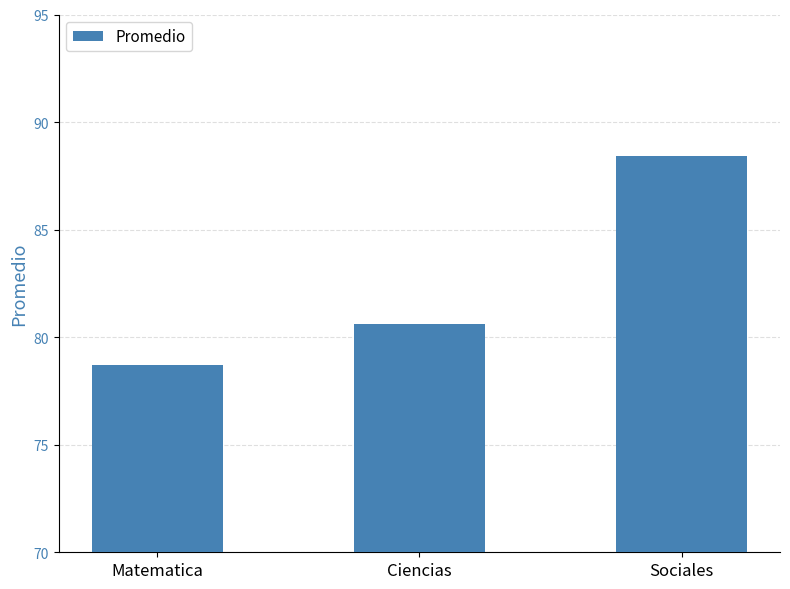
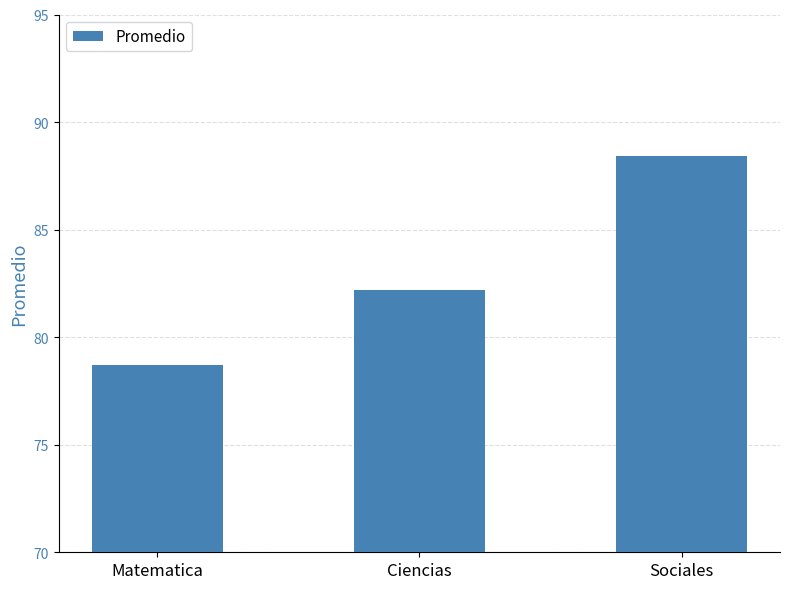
  {
    "Matematica": 78.7,
-   "Ciencias": 80.6,
+   "Ciencias": 82.2,
    "Sociales": 88.4
  }
